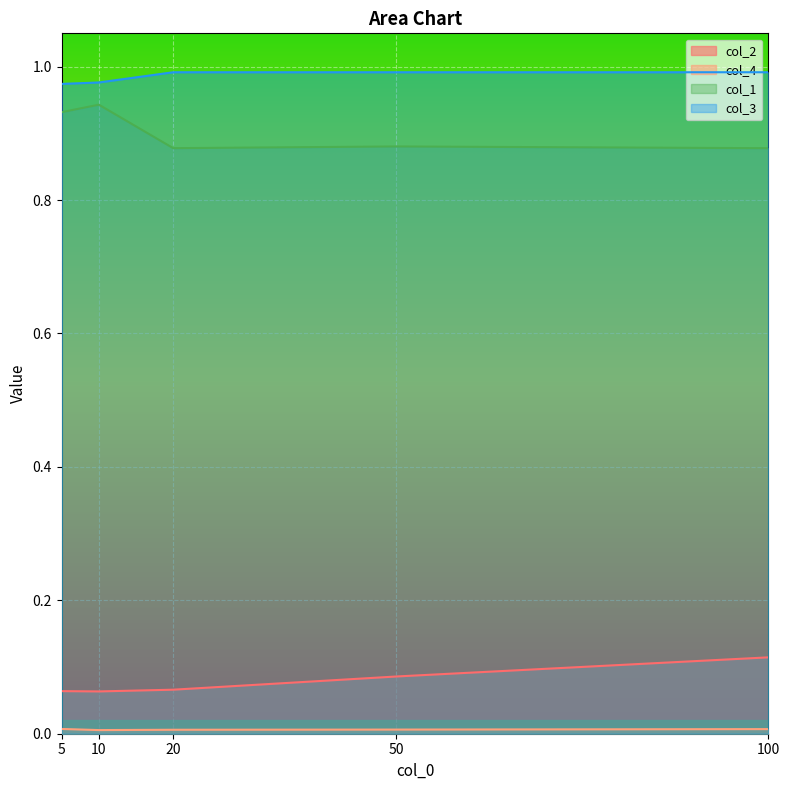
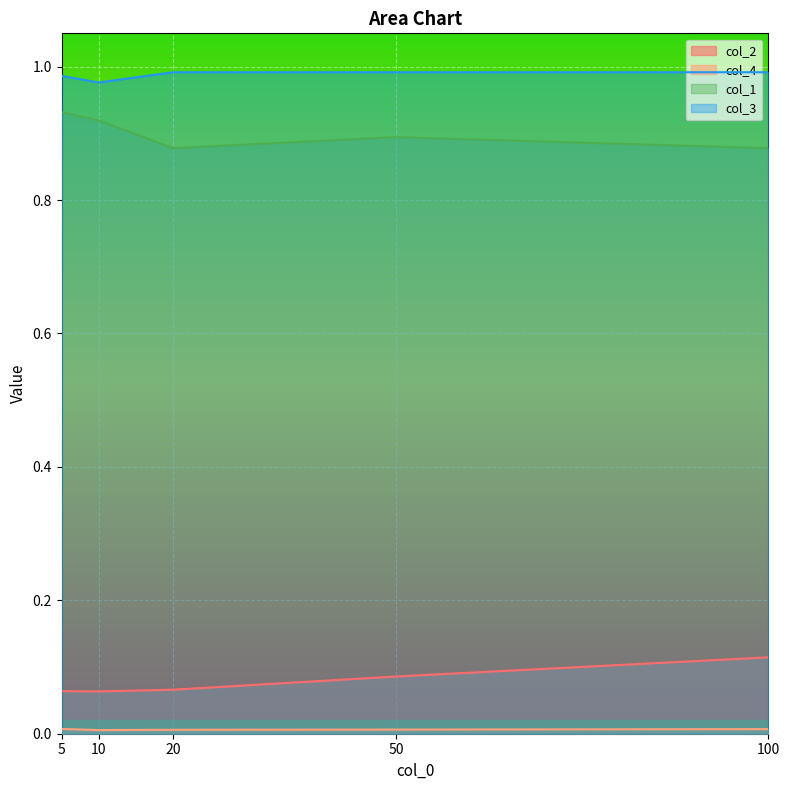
  {
    "col_1": {
      "5": 0.93,
-     "10": 0.94,
+     "10": 0.92,
      "20": 0.88,
-     "50": 0.88,
+     "50": 0.89,
      "100": 0.88
    },
    "col_3": {
-     "5": 0.97,
+     "5": 0.99,
      "10": 0.98,
      "20": 0.99,
      "50": 0.99,
      "100": 0.99
    }
  }
